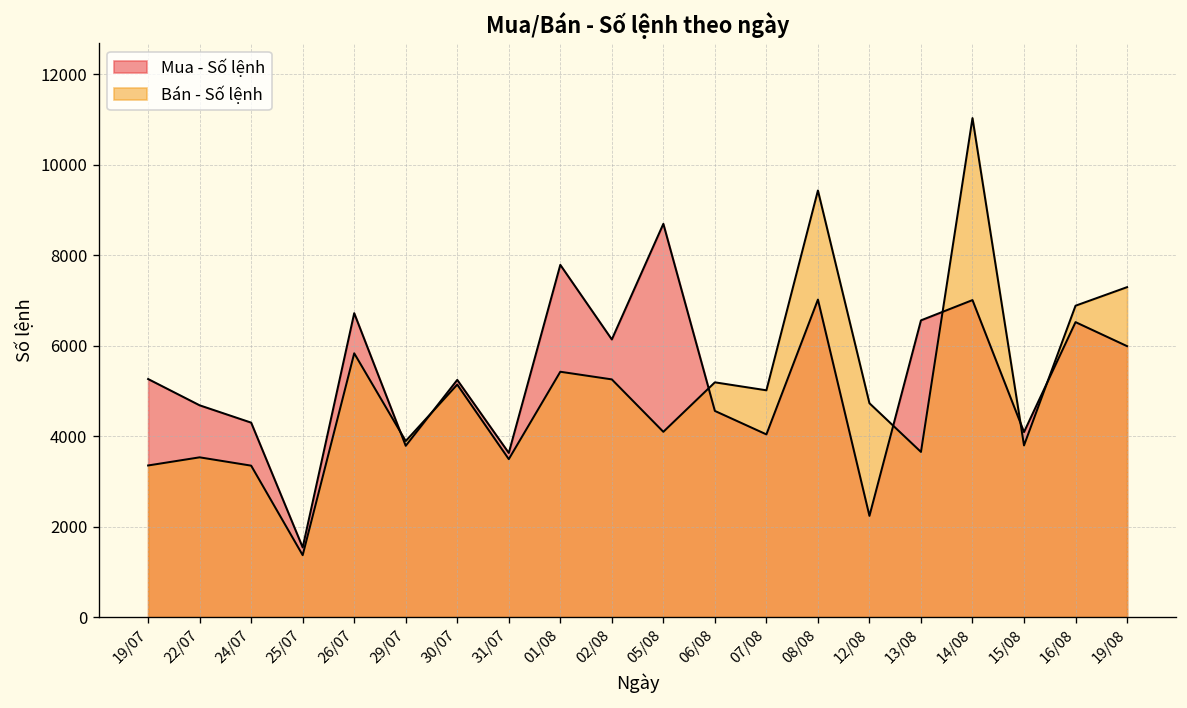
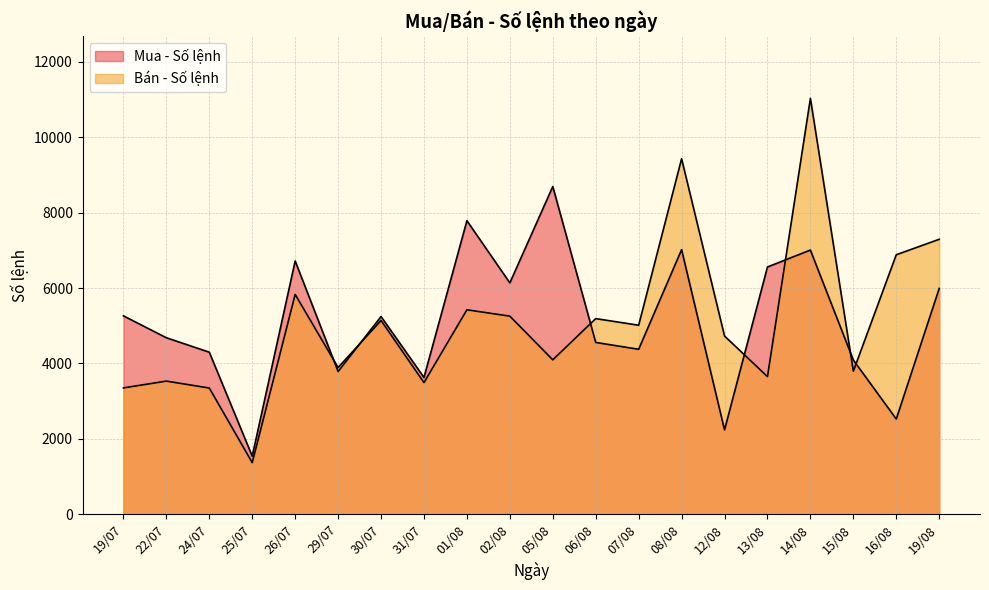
  {
    "Mua - Số lệnh": {
      "19/07": 5300,
      "22/07": 4700,
      "24/07": 4300,
      "25/07": 1500,
      "26/07": 6700,
      "29/07": 3800,
      "30/07": 5200,
      "31/07": 3600,
      "01/08": 7800,
      "02/08": 6100,
      "05/08": 8700,
      "06/08": 4600,
-     "07/08": 4000,
+     "07/08": 4400,
      "08/08": 7000,
      "12/08": 2200,
      "13/08": 6600,
      "14/08": 7000,
      "15/08": 4100,
-     "16/08": 6500,
+     "16/08": 2500,
      "19/08": 6000
    },
    "Bán - Số lệnh": {
      "19/07": 3400,
      "22/07": 3500,
      "24/07": 3300,
      "25/07": 1400,
      "26/07": 5800,
      "29/07": 3900,
      "30/07": 5100,
      "31/07": 3500,
      "01/08": 5400,
      "02/08": 5300,
      "05/08": 4100,
      "06/08": 5200,
      "07/08": 5000,
      "08/08": 9400,
      "12/08": 4700,
      "13/08": 3700,
      "14/08": 11000,
      "15/08": 3800,
      "16/08": 6900,
      "19/08": 7300
    }
  }
